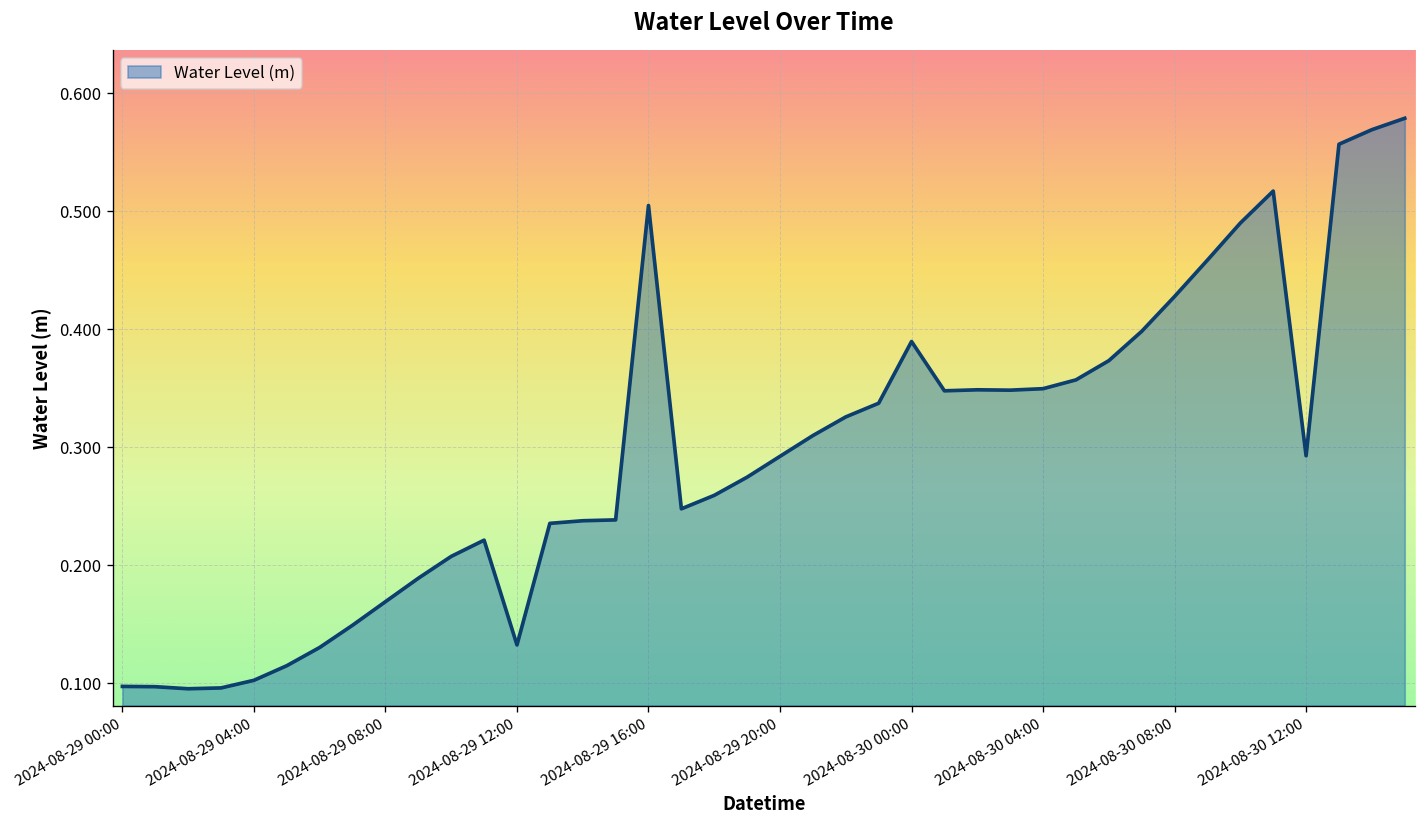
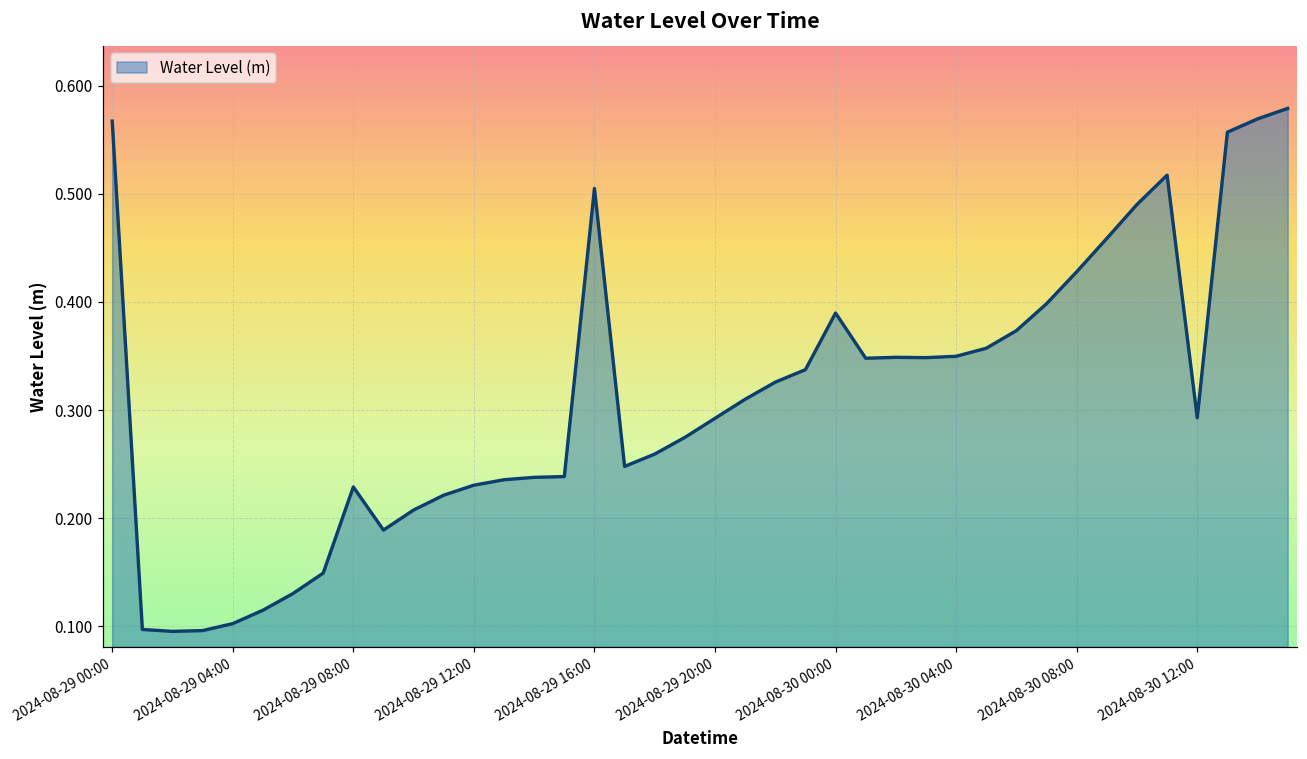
  {
-   "2024-08-29 00:00": 0.10,
+   "2024-08-29 00:00": 0.57,
    "2024-08-29 04:00": 0.10,
-   "2024-08-29 08:00": 0.17,
-   "2024-08-29 12:00": 0.13,
+   "2024-08-29 08:00": 0.23,
+   "2024-08-29 12:00": 0.23,
    "2024-08-29 16:00": 0.51,
    "2024-08-29 20:00": 0.29,
    "2024-08-30 00:00": 0.39,
    "2024-08-30 04:00": 0.35,
    "2024-08-30 08:00": 0.43,
    "2024-08-30 12:00": 0.29
  }
